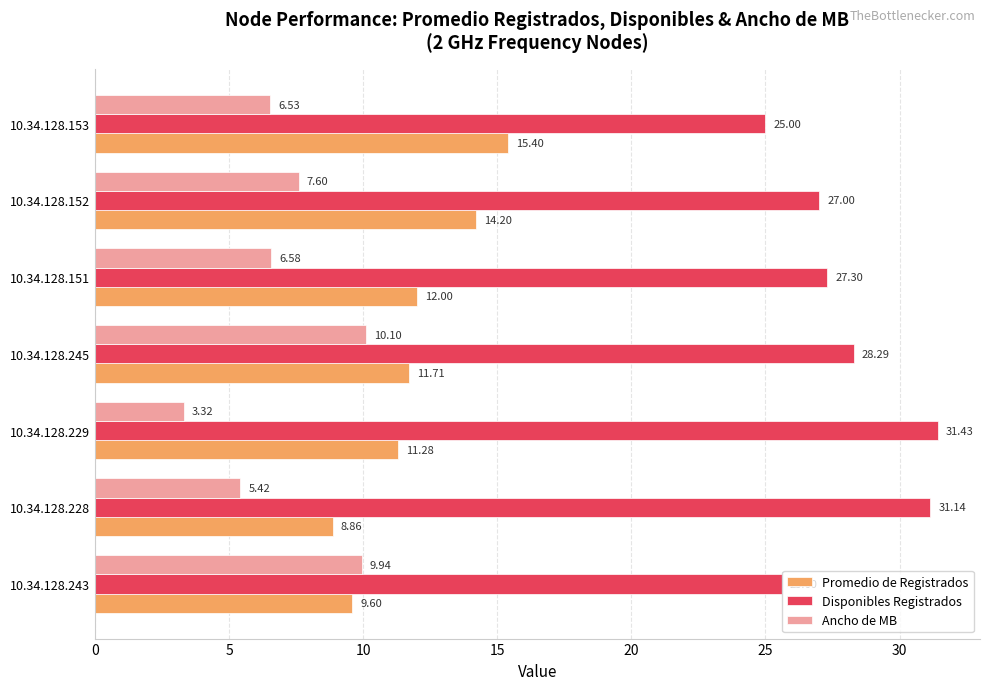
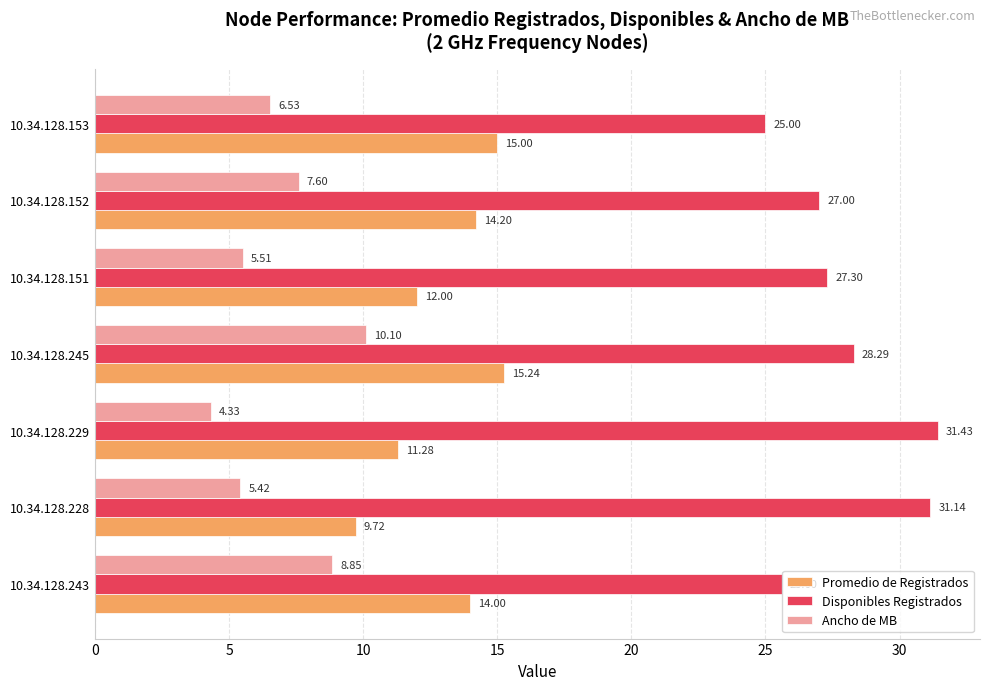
  {
    "Promedio de Registrados": {
-     "10.34.128.153": 15.40,
+     "10.34.128.153": 15.00,
      "10.34.128.152": 14.20,
      "10.34.128.151": 12.00,
-     "10.34.128.245": 11.71,
+     "10.34.128.245": 15.24,
      "10.34.128.229": 11.28,
-     "10.34.128.228": 8.86,
-     "10.34.128.243": 9.60
+     "10.34.128.228": 9.72,
+     "10.34.128.243": 14.00
    },
    "Disponibles Registrados": {
      "10.34.128.153": 25.00,
      "10.34.128.152": 27.00,
      "10.34.128.151": 27.30,
      "10.34.128.245": 28.29,
      "10.34.128.229": 31.43,
      "10.34.128.228": 31.14
    },
    "Ancho de MB": {
      "10.34.128.153": 6.53,
      "10.34.128.152": 7.60,
-     "10.34.128.151": 6.58,
+     "10.34.128.151": 5.51,
      "10.34.128.245": 10.10,
-     "10.34.128.229": 3.32,
+     "10.34.128.229": 4.33,
      "10.34.128.228": 5.42,
-     "10.34.128.243": 9.94
+     "10.34.128.243": 8.85
    }
  }
